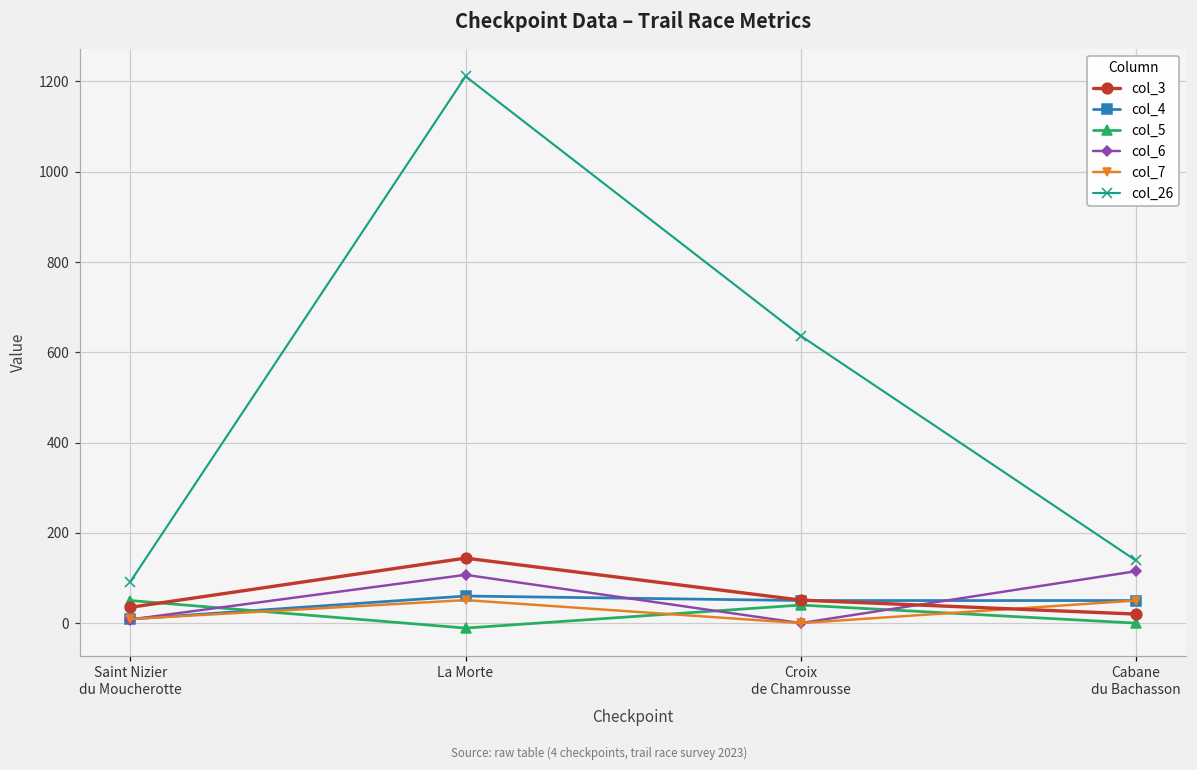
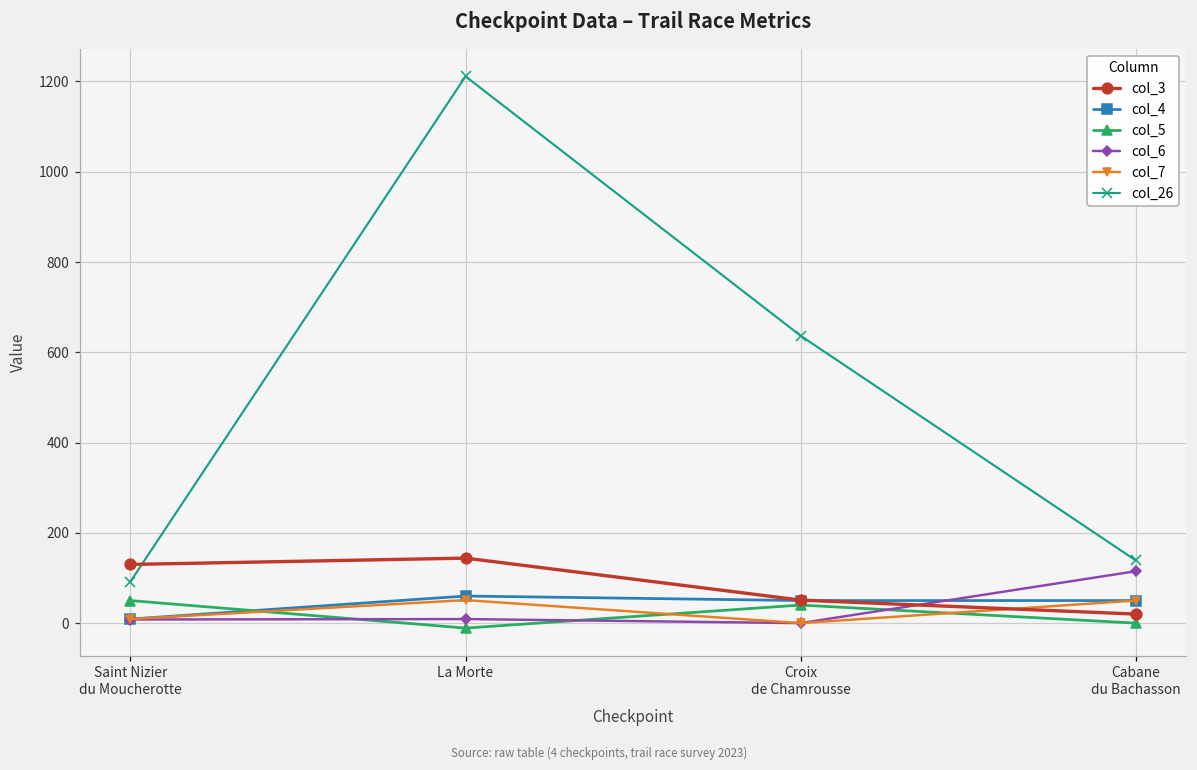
  {
    "col_3": {
-     "Saint Nizier du Moucherotte": 40,
+     "Saint Nizier du Moucherotte": 130,
      "La Morte": 140,
      "Cabane du Bachasson": 20
    },
    "col_4": {
      "La Morte": 60
    },
    "col_6": {
-     "La Morte": 110,
+     "La Morte": 10,
      "Cabane du Bachasson": 120
    },
    "col_7": {
      "La Morte": 50
    }
  }
